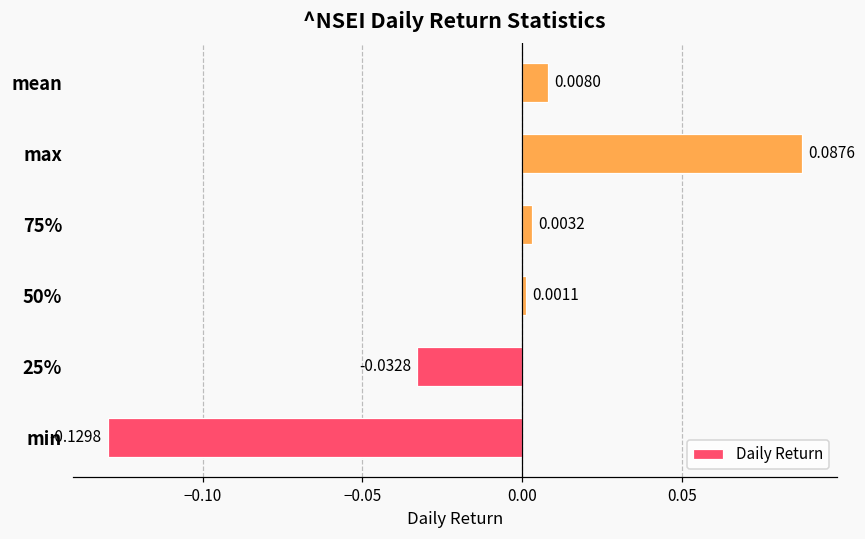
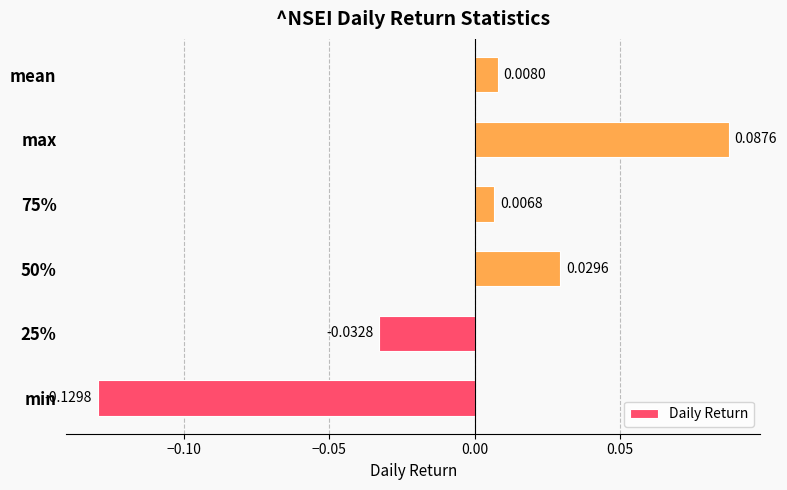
  {
    "mean": 0.0080,
    "max": 0.0876,
-   "75%": 0.0032,
-   "50%": 0.0011,
+   "75%": 0.0068,
+   "50%": 0.0296,
    "25%": -0.0328,
    "min": -0.1298
  }
